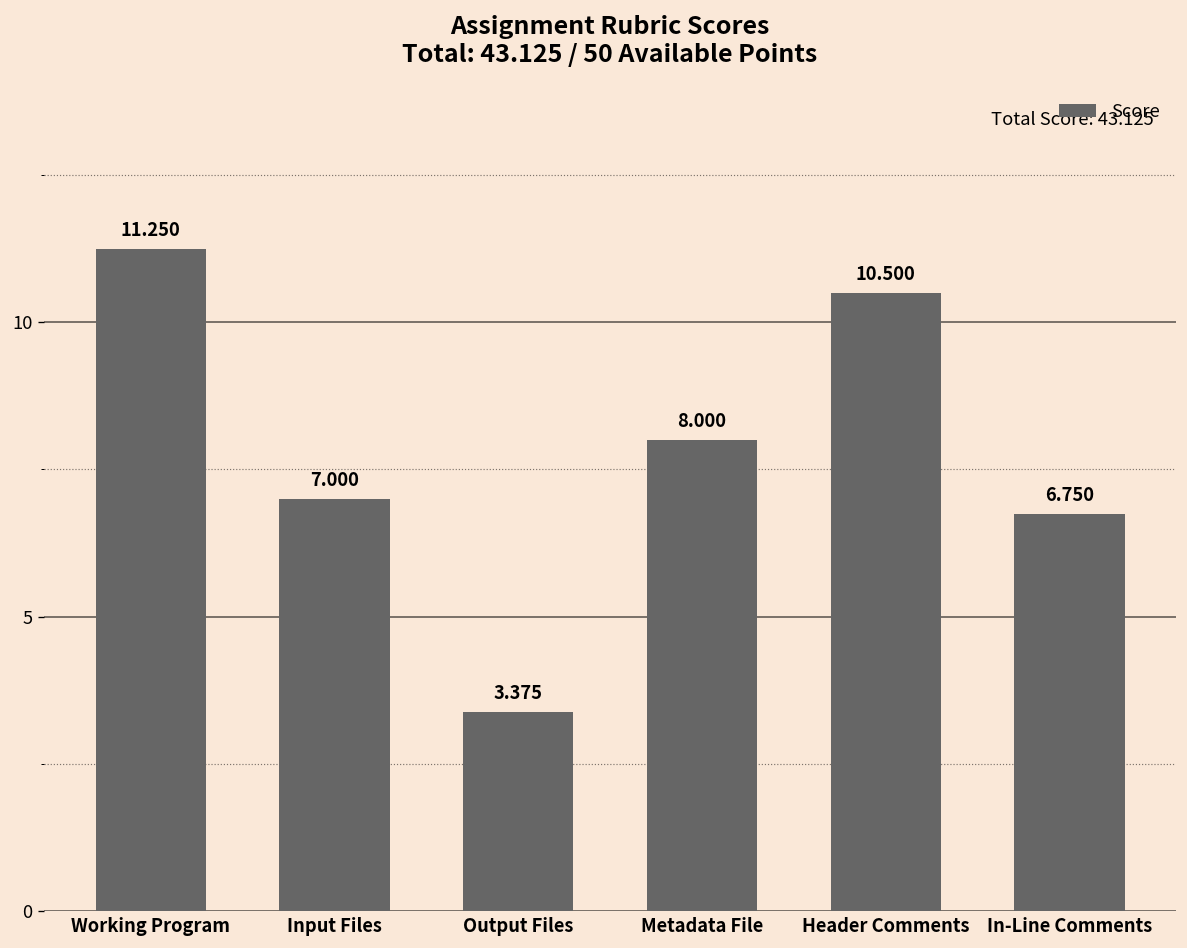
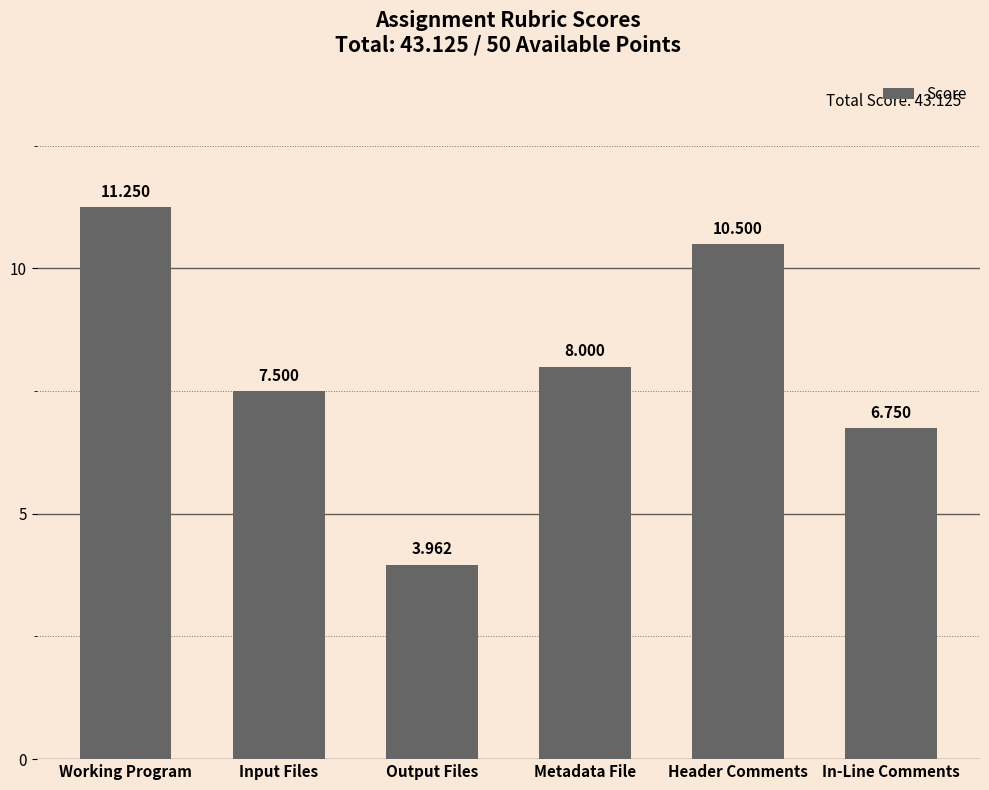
  {
    "Working Program": 11.250,
-   "Input Files": 7.000,
-   "Output Files": 3.375,
+   "Input Files": 7.500,
+   "Output Files": 3.962,
    "Metadata File": 8.000,
    "Header Comments": 10.500,
    "In-Line Comments": 6.750
  }
